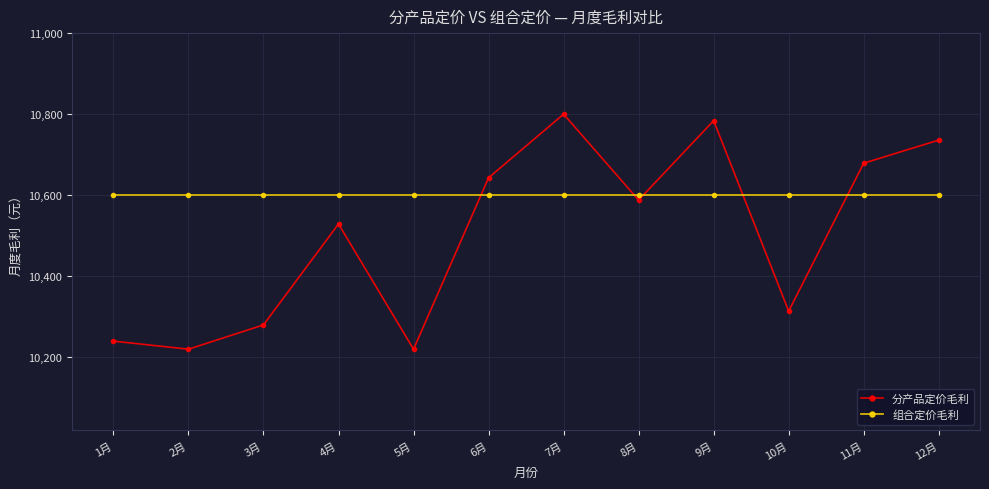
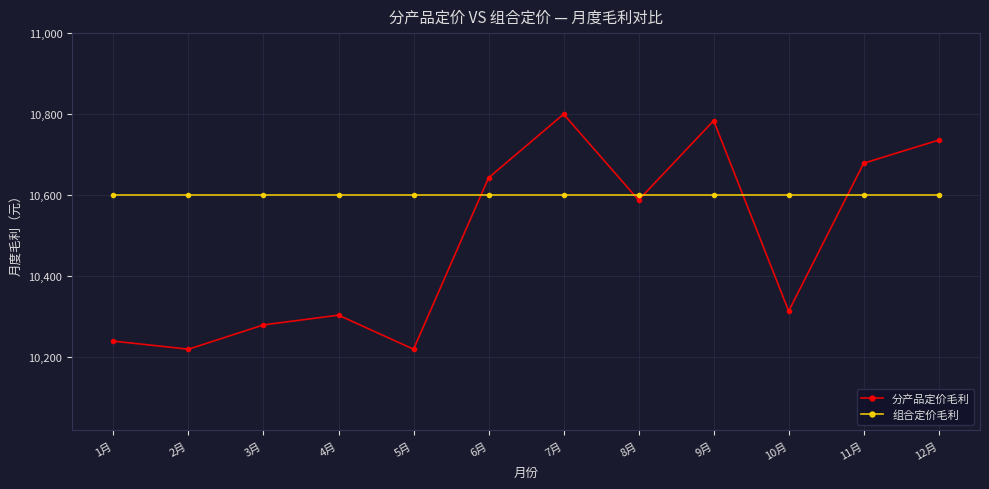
  {
    "分产品定价毛利": {
      "1月": "10,240",
      "2月": "10,220",
      "3月": "10,280",
-     "4月": "10,530",
+     "4月": "10,300",
      "5月": "10,220",
      "6月": "10,640",
      "7月": "10,800",
      "8月": "10,590",
      "9月": "10,780",
      "10月": "10,310",
      "11月": "10,680",
      "12月": "10,740"
    },
    "组合定价毛利": {
      "1月": "10,600",
      "2月": "10,600",
      "3月": "10,600",
      "4月": "10,600",
      "5月": "10,600",
      "6月": "10,600",
      "7月": "10,600",
      "8月": "10,600",
      "9月": "10,600",
      "10月": "10,600",
      "11月": "10,600",
      "12月": "10,600"
    }
  }
